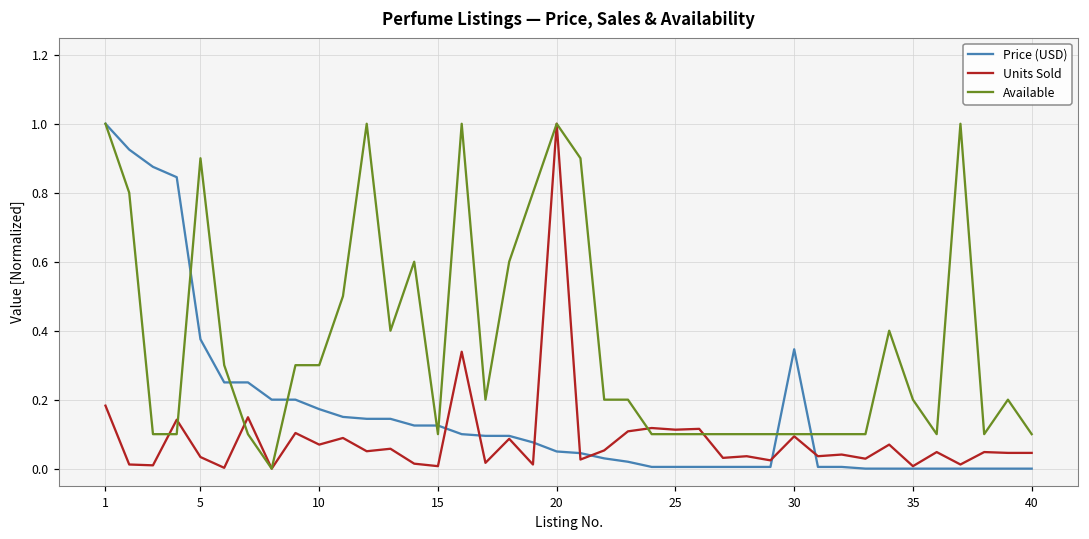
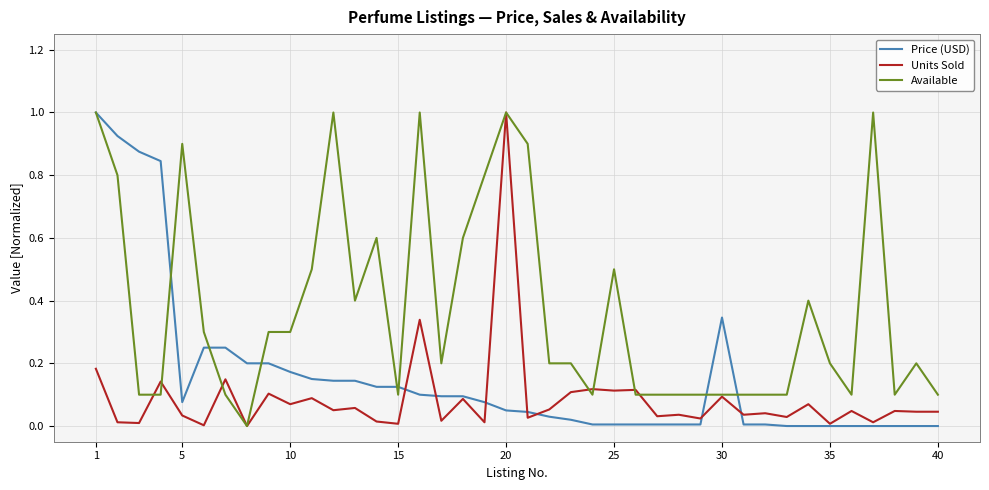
  {
    "Price (USD)": {
-     "5": 0.38,
+     "5": 0.08,
      "10": 0.17,
      "15": 0.13,
      "20": 0.05,
      "25": 0.01,
      "30": 0.35,
      "40": 0.00
    },
    "Units Sold": {
      "1": 0.18,
      "5": 0.03,
      "10": 0.07,
      "15": 0.01,
      "25": 0.11,
      "40": 0.05
    },
    "Available": {
      "5": 0.90,
      "10": 0.30,
      "15": 0.10,
-     "25": 0.10,
+     "25": 0.50,
      "35": 0.20,
      "40": 0.10
    }
  }
